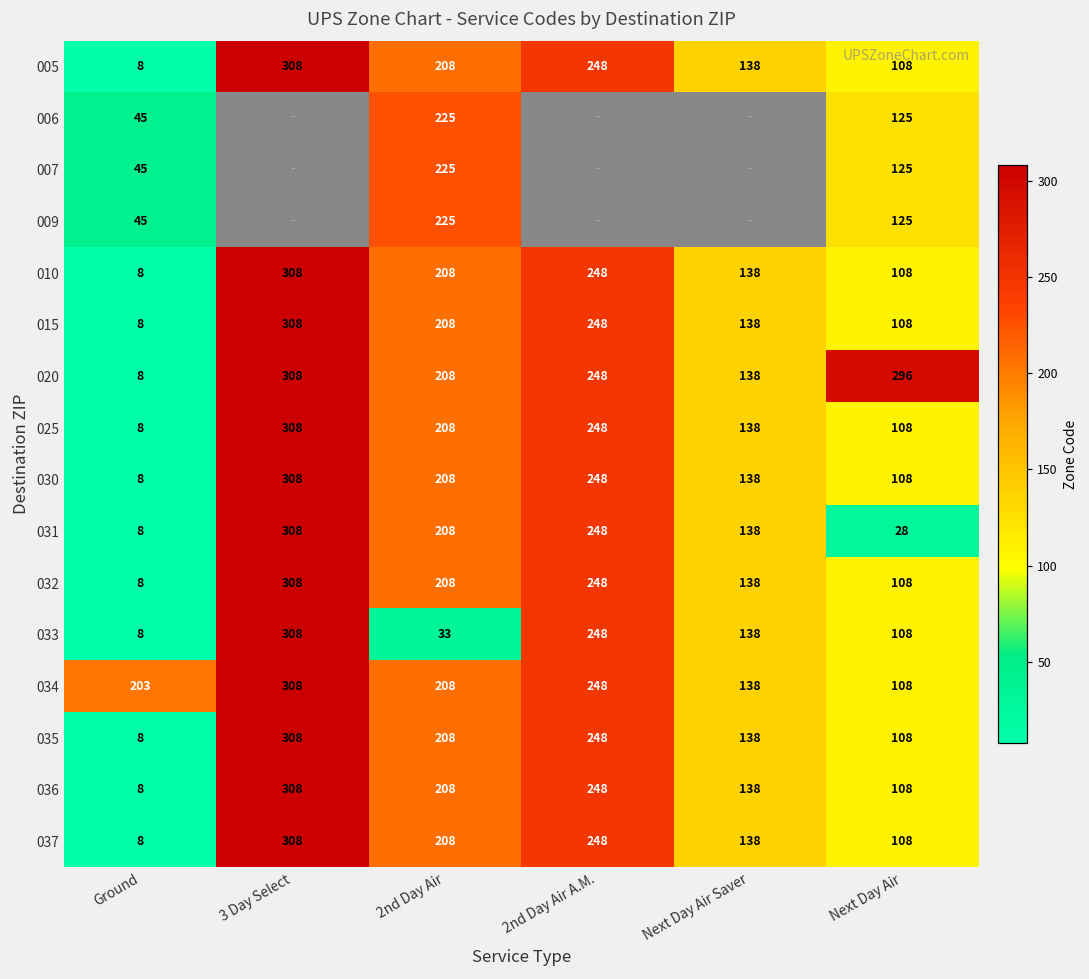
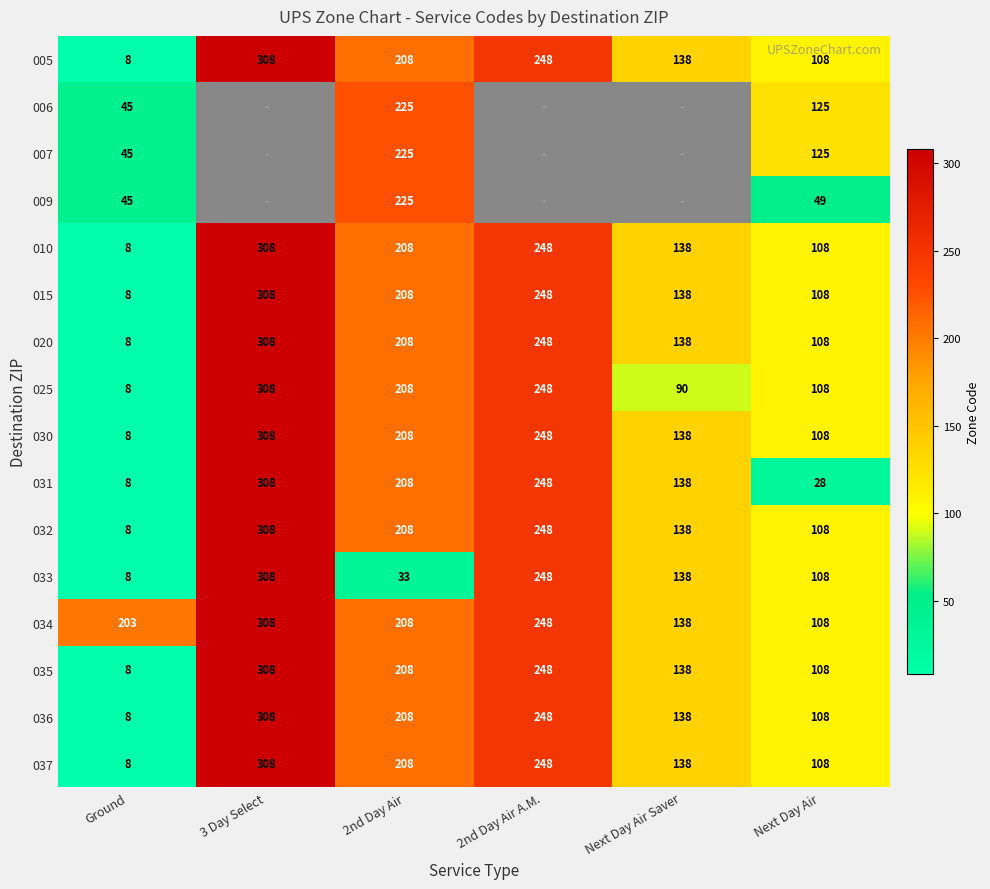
  {
    "005": {
      "Ground": 8,
      "3 Day Select": 308,
      "2nd Day Air": 208,
      "2nd Day Air A.M.": 248,
      "Next Day Air Saver": 138
    },
    "006": {
      "Ground": 45,
      "2nd Day Air": 225,
      "Next Day Air": 125
    },
    "007": {
      "Ground": 45,
      "2nd Day Air": 225,
      "Next Day Air": 125
    },
    "009": {
      "Ground": 45,
      "2nd Day Air": 225,
-     "Next Day Air": 125
+     "Next Day Air": 49
    },
    "010": {
      "Ground": 8,
      "3 Day Select": 308,
      "2nd Day Air": 208,
      "2nd Day Air A.M.": 248,
      "Next Day Air Saver": 138,
      "Next Day Air": 108
    },
    "015": {
      "Ground": 8,
      "3 Day Select": 308,
      "2nd Day Air": 208,
      "2nd Day Air A.M.": 248,
      "Next Day Air Saver": 138,
      "Next Day Air": 108
    },
    "020": {
      "Ground": 8,
      "3 Day Select": 308,
      "2nd Day Air": 208,
      "2nd Day Air A.M.": 248,
      "Next Day Air Saver": 138,
-     "Next Day Air": 296
+     "Next Day Air": 108
    },
    "025": {
      "Ground": 8,
      "3 Day Select": 308,
      "2nd Day Air": 208,
      "2nd Day Air A.M.": 248,
-     "Next Day Air Saver": 138,
+     "Next Day Air Saver": 90,
      "Next Day Air": 108
    },
    "030": {
      "Ground": 8,
      "3 Day Select": 308,
      "2nd Day Air": 208,
      "2nd Day Air A.M.": 248,
      "Next Day Air Saver": 138,
      "Next Day Air": 108
    },
    "031": {
      "Ground": 8,
      "3 Day Select": 308,
      "2nd Day Air": 208,
      "2nd Day Air A.M.": 248,
      "Next Day Air Saver": 138,
      "Next Day Air": 28
    },
    "032": {
      "Ground": 8,
      "3 Day Select": 308,
      "2nd Day Air": 208,
      "2nd Day Air A.M.": 248,
      "Next Day Air Saver": 138,
      "Next Day Air": 108
    },
    "033": {
      "Ground": 8,
      "3 Day Select": 308,
      "2nd Day Air": 33,
      "2nd Day Air A.M.": 248,
      "Next Day Air Saver": 138,
      "Next Day Air": 108
    },
    "034": {
      "Ground": 203,
      "3 Day Select": 308,
      "2nd Day Air": 208,
      "2nd Day Air A.M.": 248,
      "Next Day Air Saver": 138,
      "Next Day Air": 108
    },
    "035": {
      "Ground": 8,
      "3 Day Select": 308,
      "2nd Day Air": 208,
      "2nd Day Air A.M.": 248,
      "Next Day Air Saver": 138,
      "Next Day Air": 108
    },
    "036": {
      "Ground": 8,
      "3 Day Select": 308,
      "2nd Day Air": 208,
      "2nd Day Air A.M.": 248,
      "Next Day Air Saver": 138,
      "Next Day Air": 108
    },
    "037": {
      "Ground": 8,
      "3 Day Select": 308,
      "2nd Day Air": 208,
      "2nd Day Air A.M.": 248,
      "Next Day Air Saver": 138,
      "Next Day Air": 108
    }
  }
